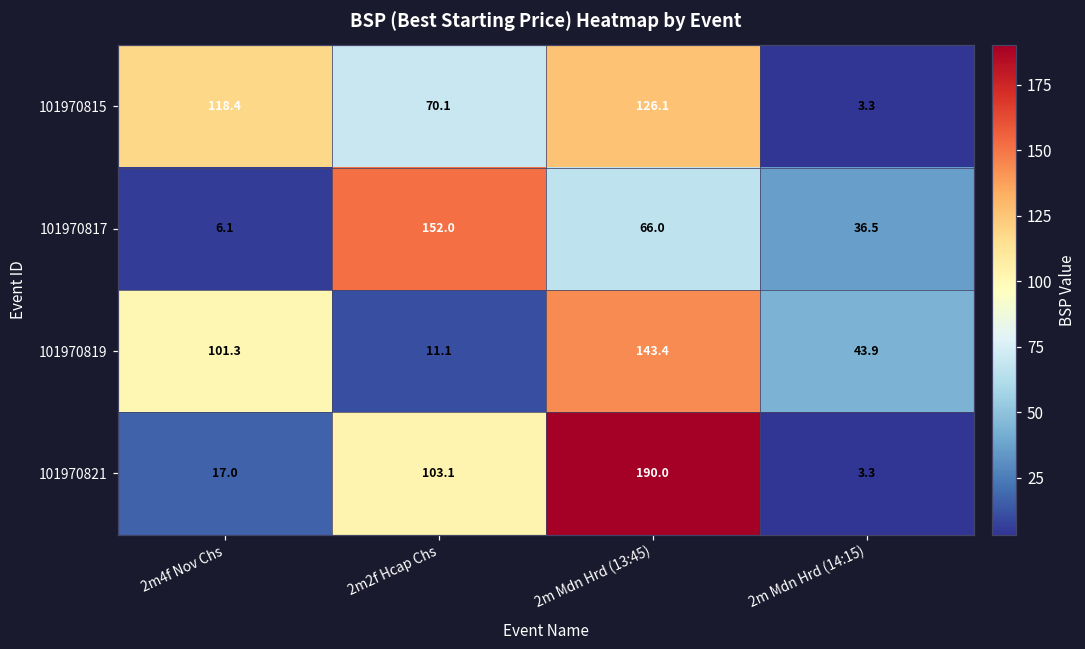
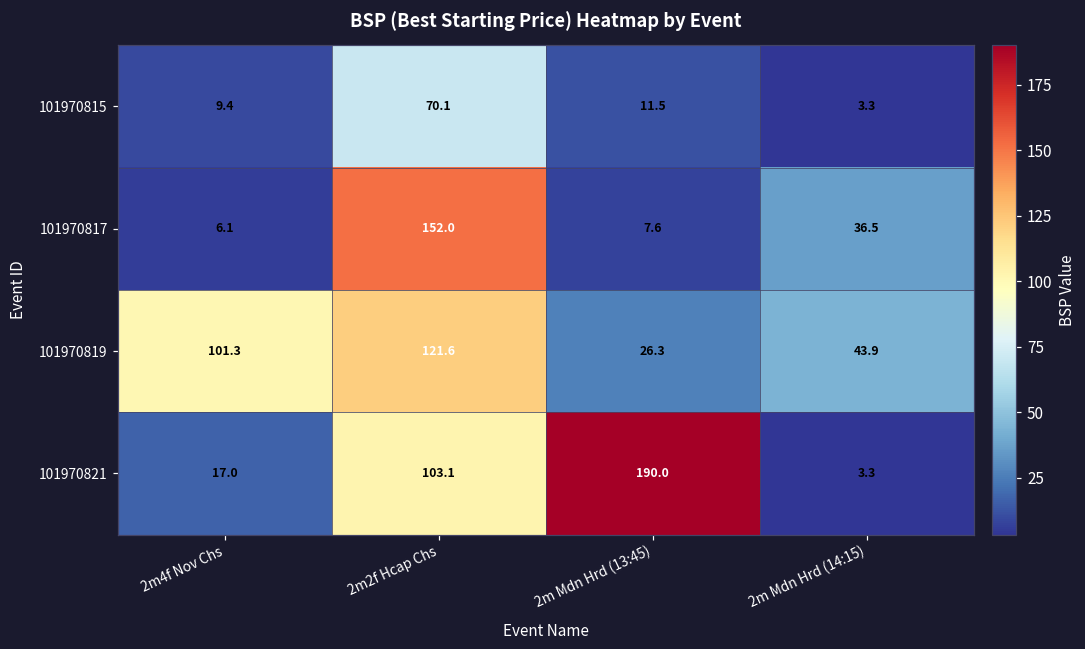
  {
    "101970815": {
-     "2m4f Nov Chs": 118.4,
+     "2m4f Nov Chs": 9.4,
      "2m2f Hcap Chs": 70.1,
-     "2m Mdn Hrd (13:45)": 126.1,
+     "2m Mdn Hrd (13:45)": 11.5,
      "2m Mdn Hrd (14:15)": 3.3
    },
    "101970817": {
      "2m4f Nov Chs": 6.1,
      "2m2f Hcap Chs": 152.0,
-     "2m Mdn Hrd (13:45)": 66.0,
+     "2m Mdn Hrd (13:45)": 7.6,
      "2m Mdn Hrd (14:15)": 36.5
    },
    "101970819": {
      "2m4f Nov Chs": 101.3,
-     "2m2f Hcap Chs": 11.1,
-     "2m Mdn Hrd (13:45)": 143.4,
+     "2m2f Hcap Chs": 121.6,
+     "2m Mdn Hrd (13:45)": 26.3,
      "2m Mdn Hrd (14:15)": 43.9
    },
    "101970821": {
      "2m4f Nov Chs": 17.0,
      "2m2f Hcap Chs": 103.1,
      "2m Mdn Hrd (13:45)": 190.0,
      "2m Mdn Hrd (14:15)": 3.3
    }
  }
